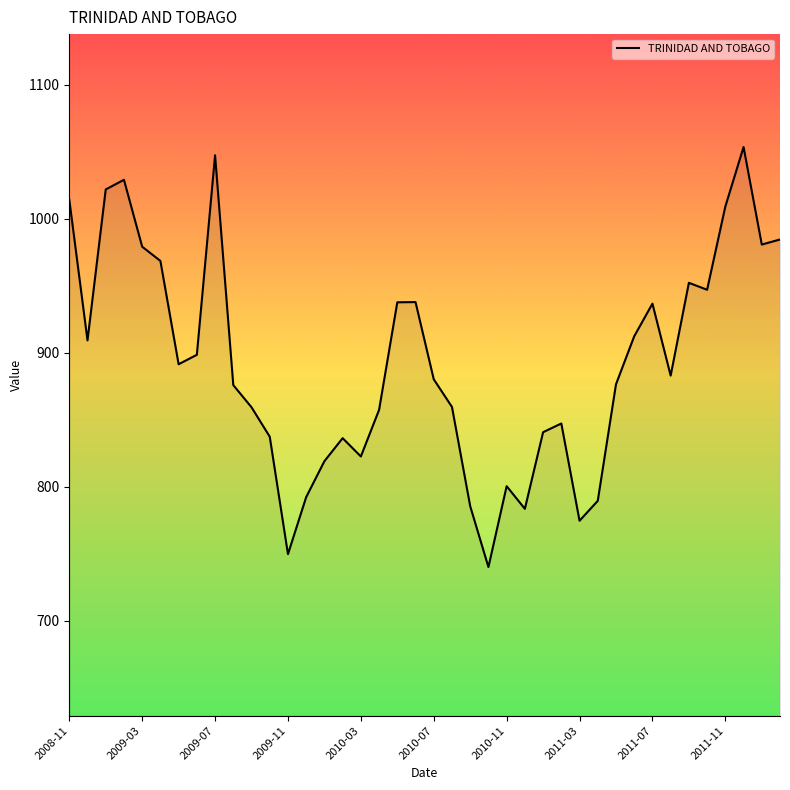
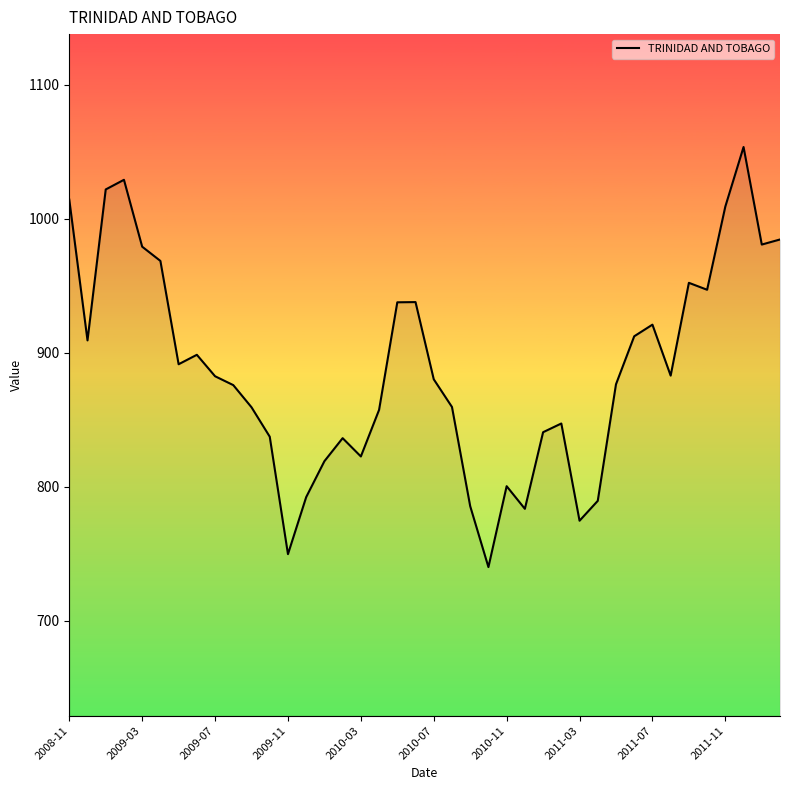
  {
    "2008-11": 1014,
    "2009-03": 979,
-   "2009-07": 1047,
+   "2009-07": 882,
    "2009-11": 750,
    "2010-03": 823,
    "2010-07": 880,
    "2010-11": 800,
    "2011-03": 775,
-   "2011-07": 937,
+   "2011-07": 921,
    "2011-11": 1009
  }
